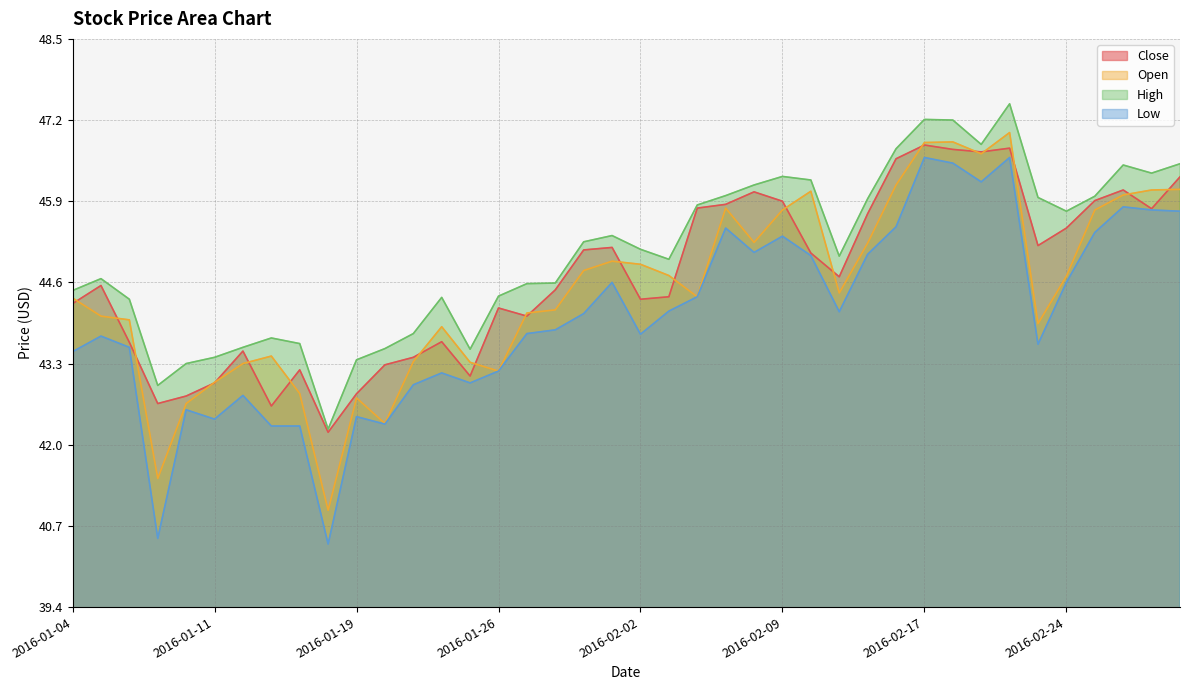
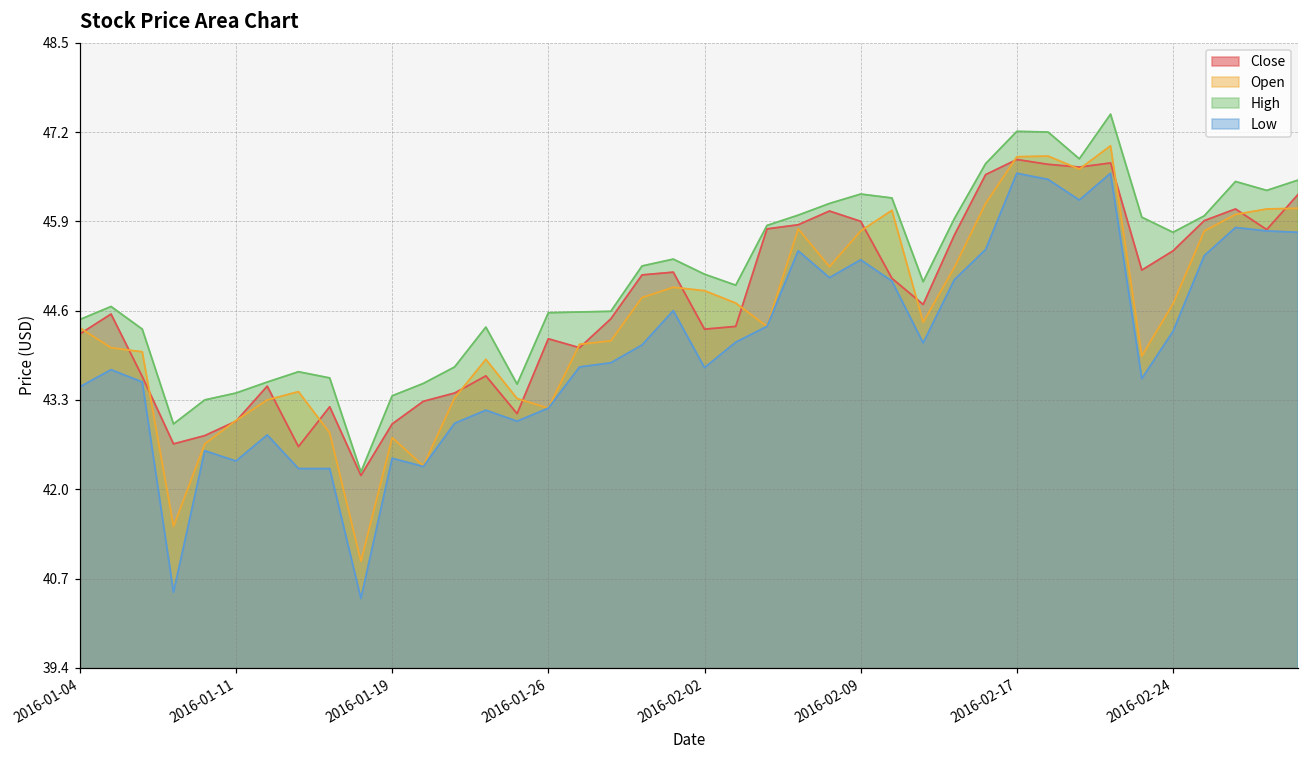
  {
    "Close": {
      "2016-01-04": 44.3,
-     "2016-01-19": 42.8,
+     "2016-01-19": 43.0,
      "2016-01-26": 44.2,
      "2016-02-02": 44.3,
      "2016-02-09": 45.9,
      "2016-02-24": 45.5
    },
    "Open": {
      "2016-01-04": 44.3,
      "2016-01-19": 42.8,
      "2016-02-02": 44.9,
      "2016-02-09": 45.8,
      "2016-02-24": 44.7
    },
    "High": {
      "2016-01-04": 44.5,
      "2016-01-11": 43.4,
      "2016-01-19": 43.4,
-     "2016-01-26": 44.4,
+     "2016-01-26": 44.6,
      "2016-02-02": 45.1,
      "2016-02-09": 46.3,
      "2016-02-17": 47.2,
      "2016-02-24": 45.7
    },
    "Low": {
      "2016-01-04": 43.5,
      "2016-01-11": 42.4,
      "2016-01-19": 42.5,
      "2016-02-02": 43.8,
      "2016-02-09": 45.3,
      "2016-02-17": 46.6,
-     "2016-02-24": 44.6
+     "2016-02-24": 44.3
    }
  }
